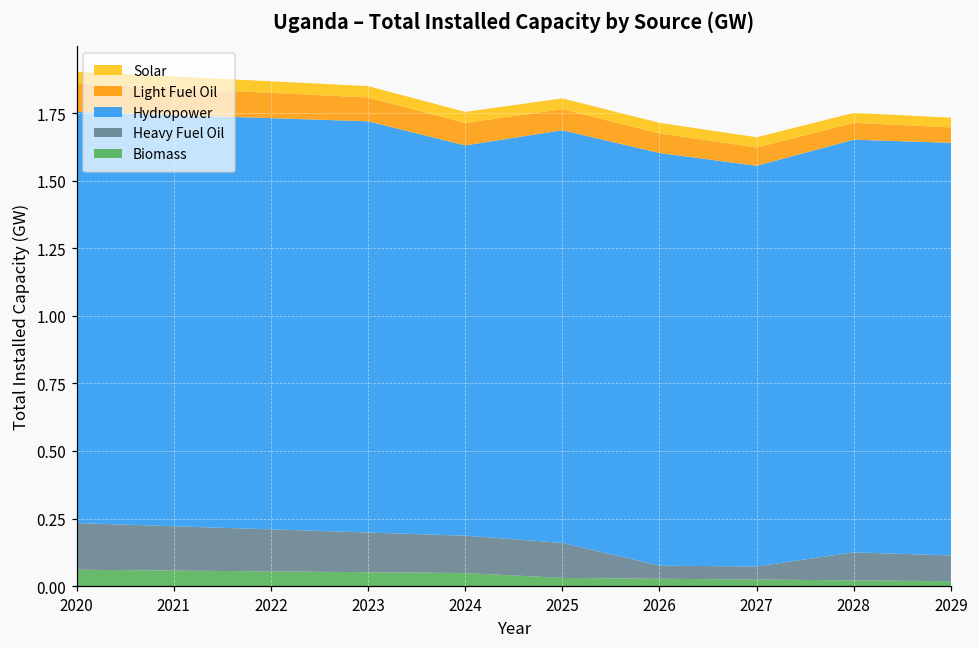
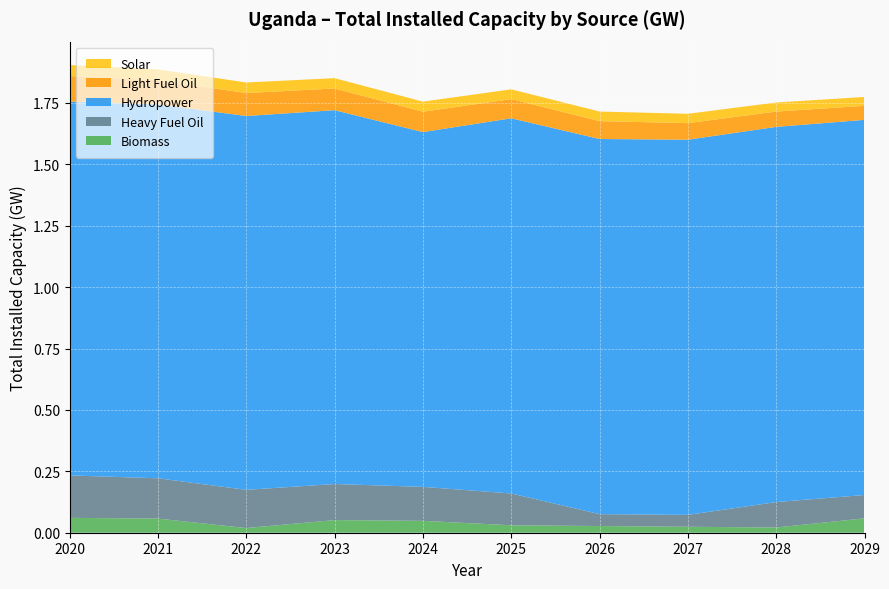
  {
    "Biomass": {
      "2020": 0.06,
      "2021": 0.06,
-     "2022": 0.05,
+     "2022": 0.02,
      "2023": 0.05,
      "2024": 0.05,
      "2025": 0.03,
      "2026": 0.03,
      "2027": 0.02,
      "2028": 0.02,
-     "2029": 0.02
+     "2029": 0.06
    },
    "Heavy Fuel Oil": {
      "2020": 0.17,
      "2021": 0.16,
      "2022": 0.16,
      "2023": 0.15,
      "2024": 0.14,
      "2025": 0.13,
      "2026": 0.05,
      "2027": 0.05,
      "2028": 0.10,
      "2029": 0.10
    },
    "Hydropower": {
      "2020": 1.52,
      "2022": 1.52,
      "2023": 1.52,
      "2024": 1.44,
      "2025": 1.53,
      "2026": 1.53,
-     "2027": 1.48,
+     "2027": 1.53,
      "2028": 1.53,
      "2029": 1.53
    }
  }
